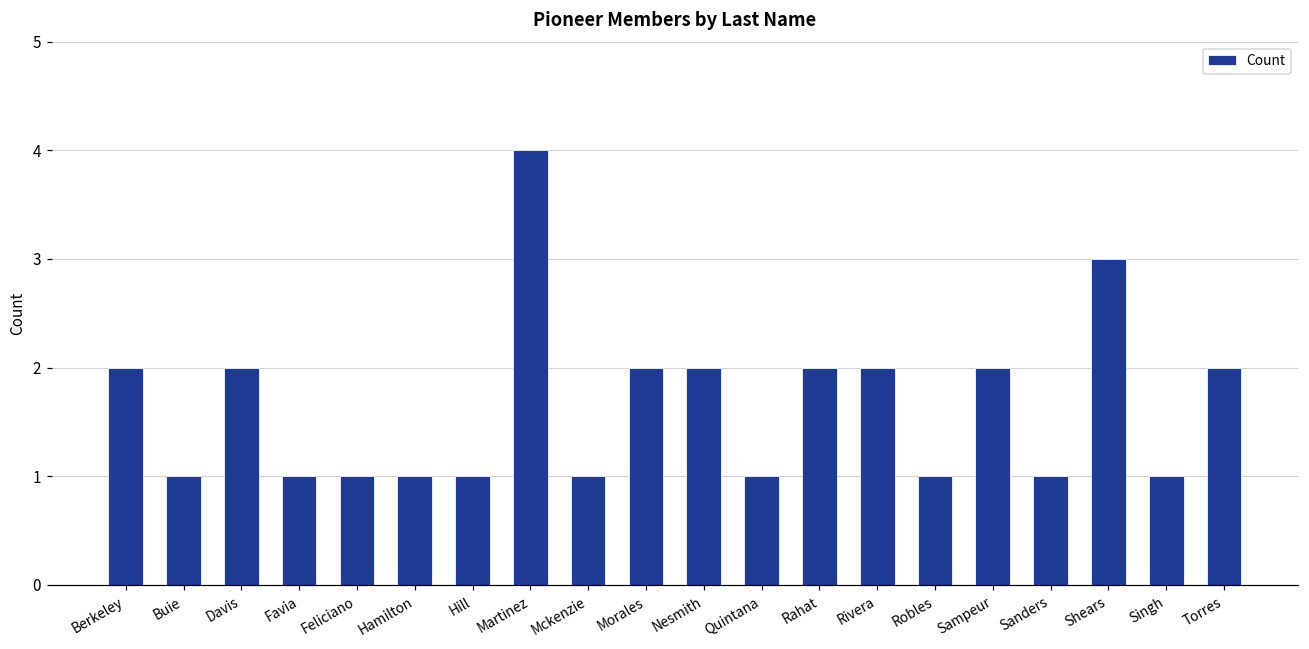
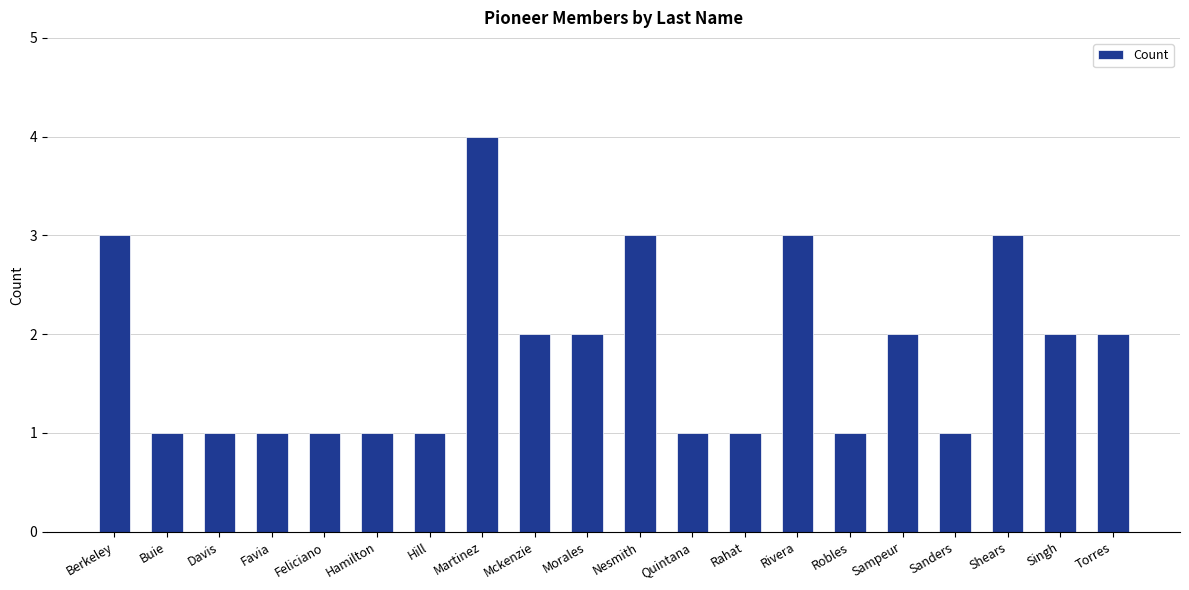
  {
-   "Berkeley": 2,
+   "Berkeley": 3,
    "Buie": 1,
-   "Davis": 2,
+   "Davis": 1,
    "Favia": 1,
    "Feliciano": 1,
    "Hamilton": 1,
    "Hill": 1,
    "Martinez": 4,
-   "Mckenzie": 1,
+   "Mckenzie": 2,
    "Morales": 2,
-   "Nesmith": 2,
+   "Nesmith": 3,
    "Quintana": 1,
-   "Rahat": 2,
-   "Rivera": 2,
+   "Rahat": 1,
+   "Rivera": 3,
    "Robles": 1,
    "Sampeur": 2,
    "Sanders": 1,
    "Shears": 3,
-   "Singh": 1,
+   "Singh": 2,
    "Torres": 2
  }
